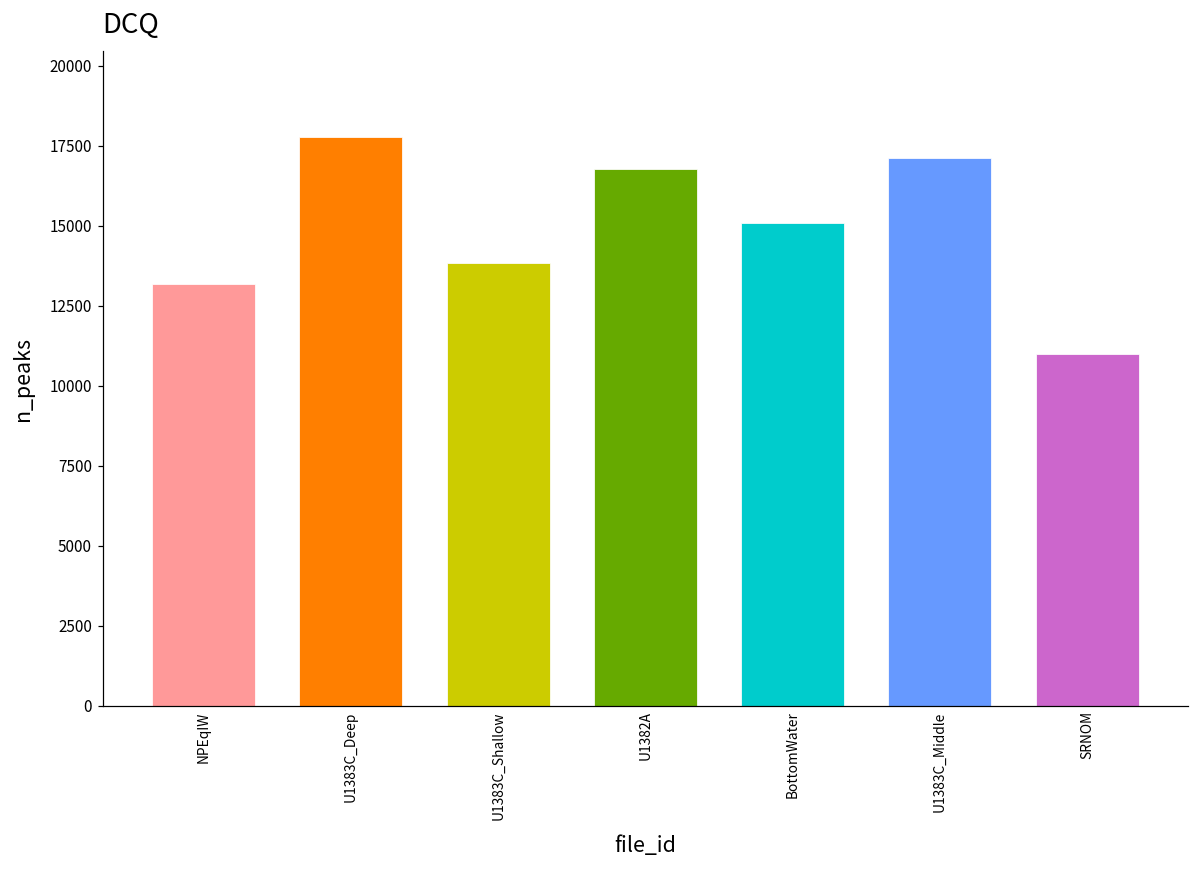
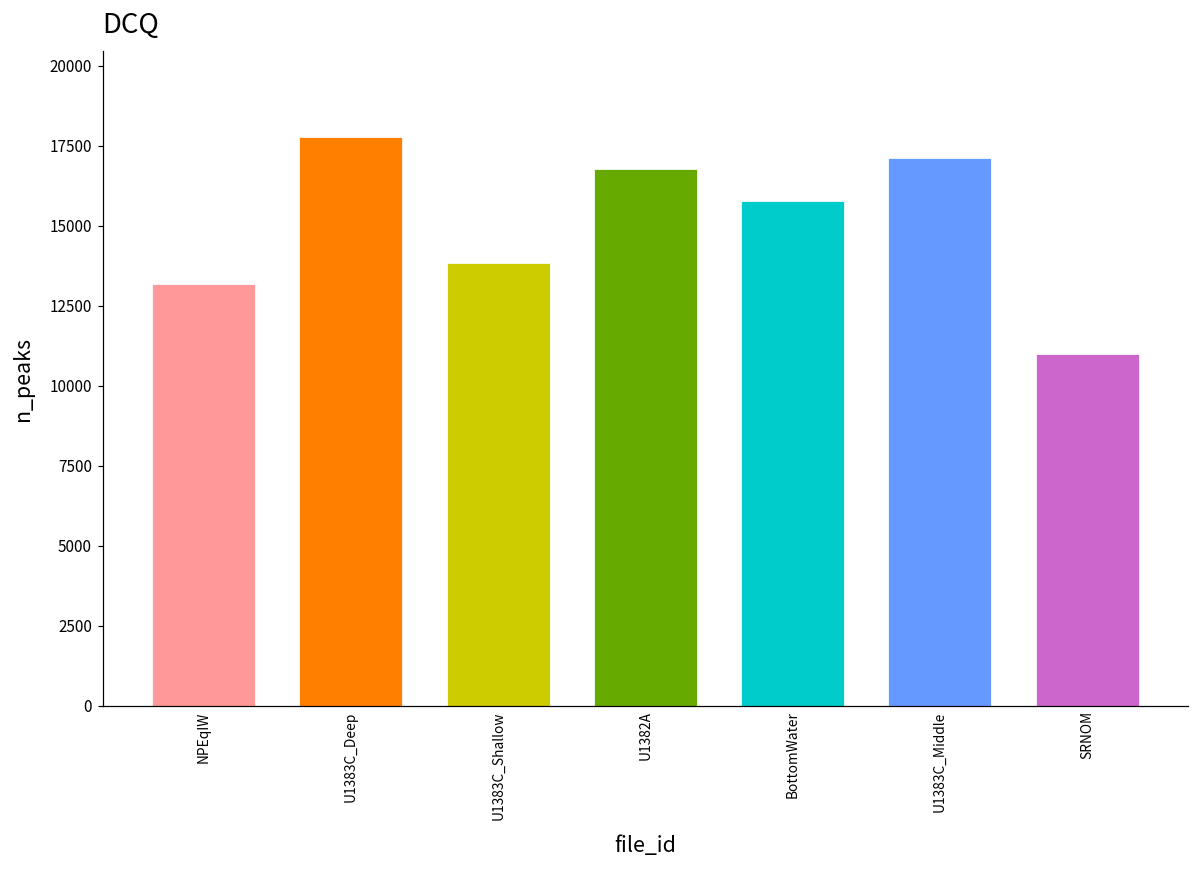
  {
    "NPEqIW": 13200,
    "U1383C_Deep": 17800,
    "U1383C_Shallow": 13800,
    "U1382A": 16800,
-   "BottomWater": 15100,
+   "BottomWater": 15800,
    "U1383C_Middle": 17100,
    "SRNOM": 11000
  }
